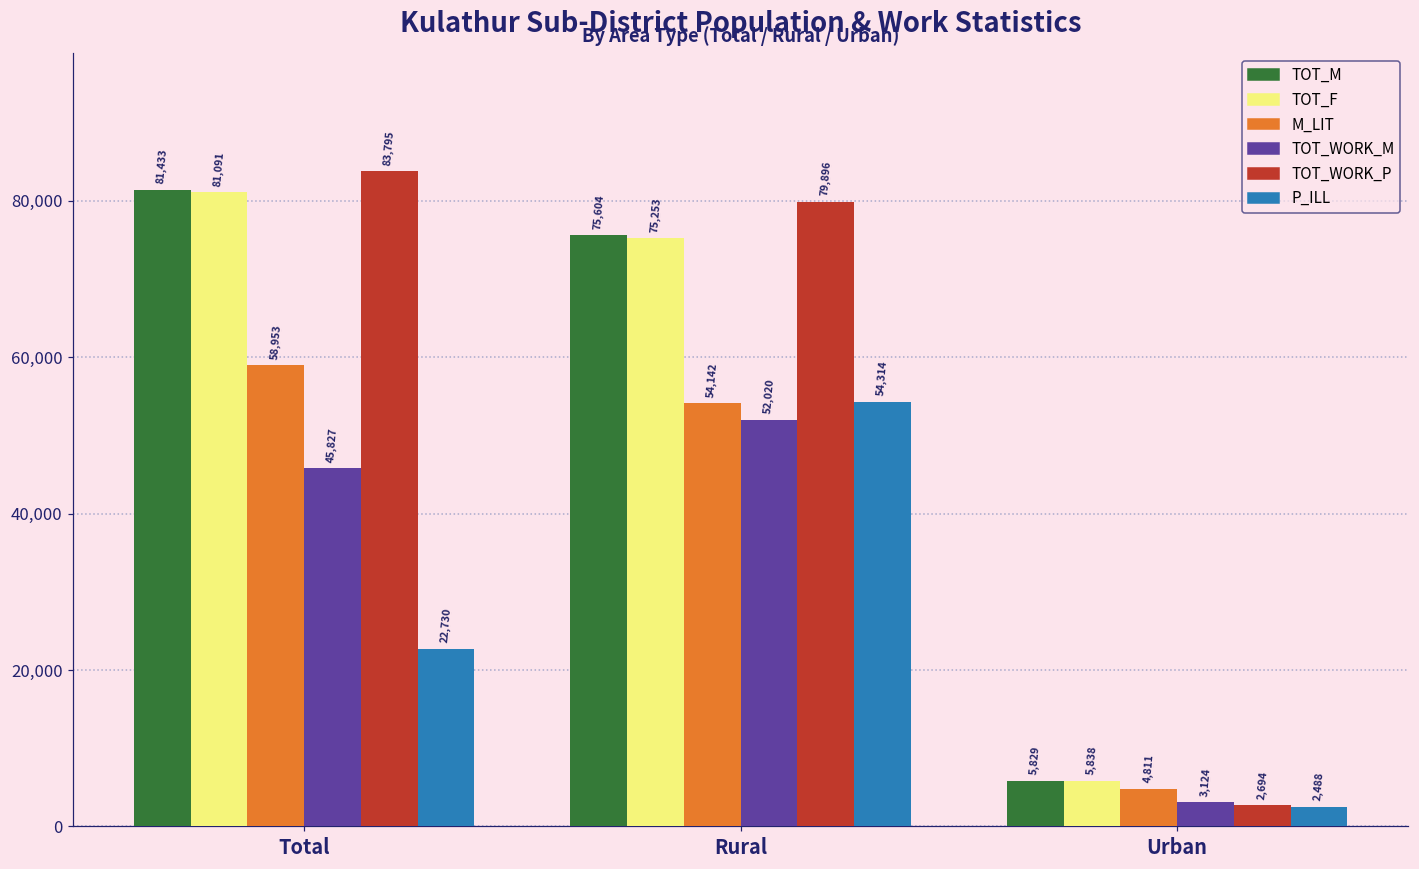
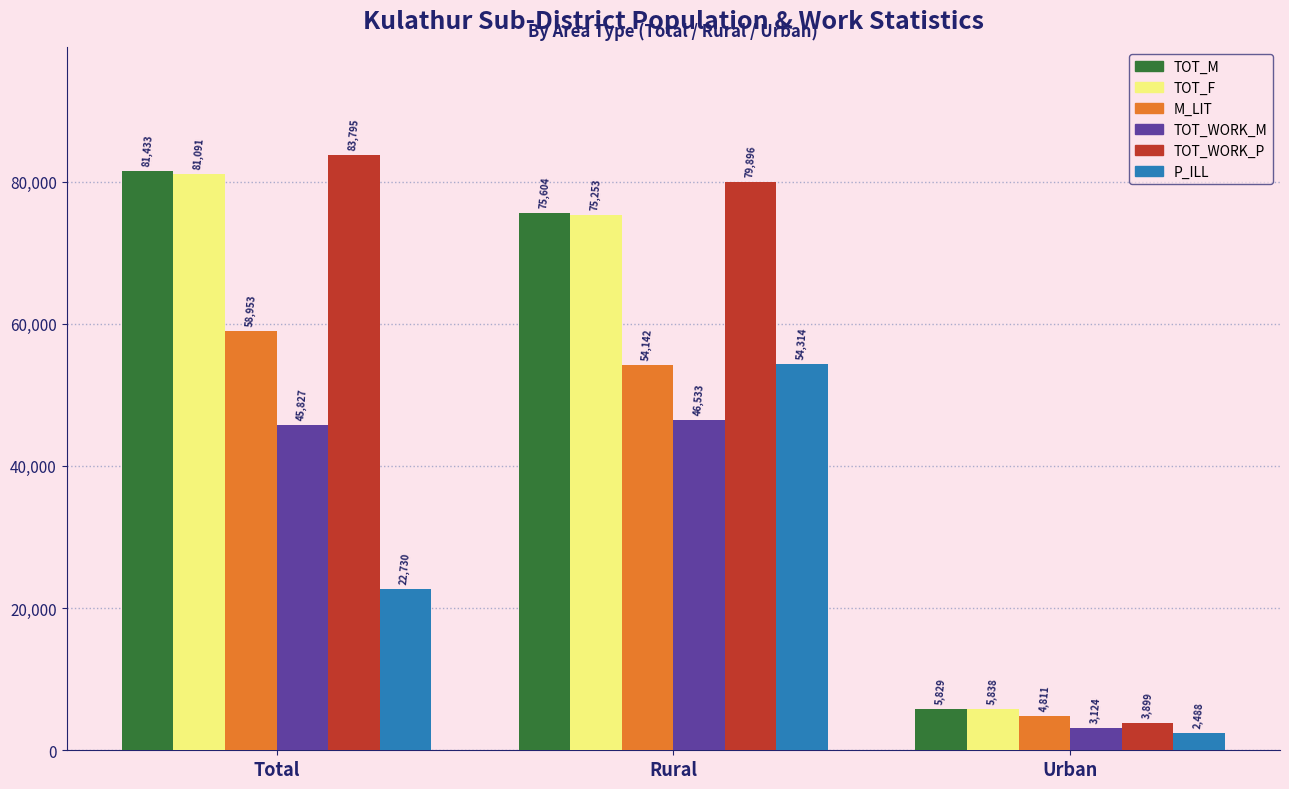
  {
    "TOT_M": {
      "Total": "81,433",
      "Rural": "75,604",
      "Urban": "5,829"
    },
    "TOT_F": {
      "Total": "81,091",
      "Rural": "75,253",
      "Urban": "5,838"
    },
    "M_LIT": {
      "Total": "58,953",
      "Rural": "54,142",
      "Urban": "4,811"
    },
    "TOT_WORK_M": {
      "Total": "45,827",
-     "Rural": "52,020",
+     "Rural": "46,533",
      "Urban": "3,124"
    },
    "TOT_WORK_P": {
      "Total": "83,795",
      "Rural": "79,896",
-     "Urban": "2,694"
+     "Urban": "3,899"
    },
    "P_ILL": {
      "Total": "22,730",
      "Rural": "54,314",
      "Urban": "2,488"
    }
  }
